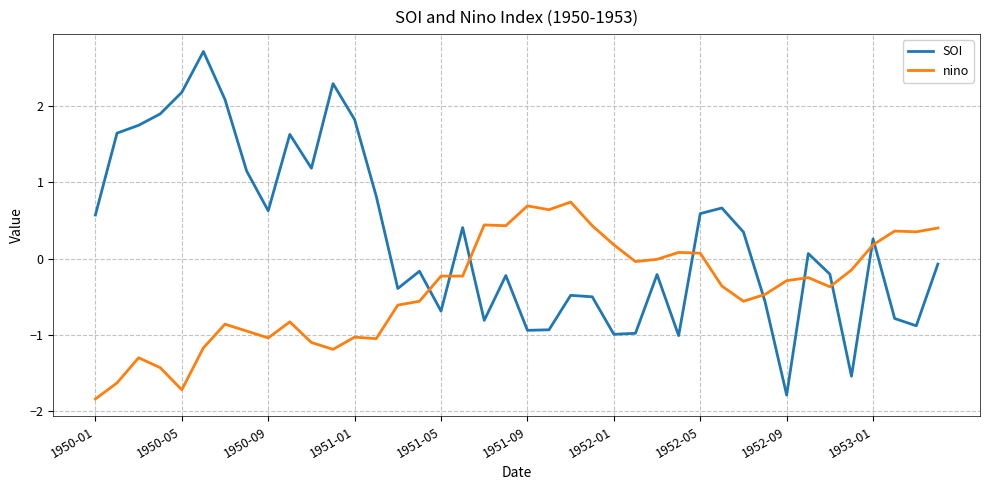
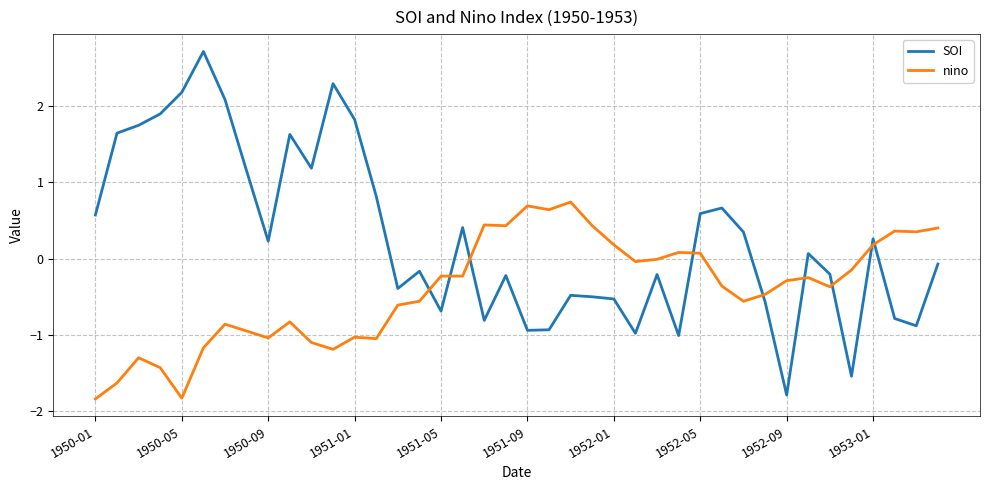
  {
    "SOI": {
      "1950-01": 0.6,
      "1950-05": 2.2,
-     "1950-09": 0.6,
+     "1950-09": 0.2,
      "1951-01": 1.8,
      "1951-05": -0.7,
      "1951-09": -0.9,
-     "1952-01": -1.0,
+     "1952-01": -0.5,
      "1952-05": 0.6,
      "1952-09": -1.8,
      "1953-01": 0.3
    },
    "nino": {
      "1950-01": -1.8,
-     "1950-05": -1.7,
+     "1950-05": -1.8,
      "1950-09": -1.0,
      "1951-01": -1.0,
      "1951-05": -0.2,
      "1951-09": 0.7,
      "1952-01": 0.2,
      "1952-05": 0.1,
      "1952-09": -0.3,
      "1953-01": 0.2
    }
  }
